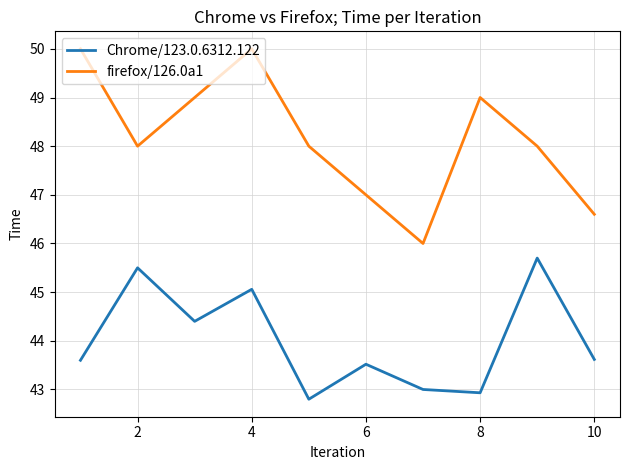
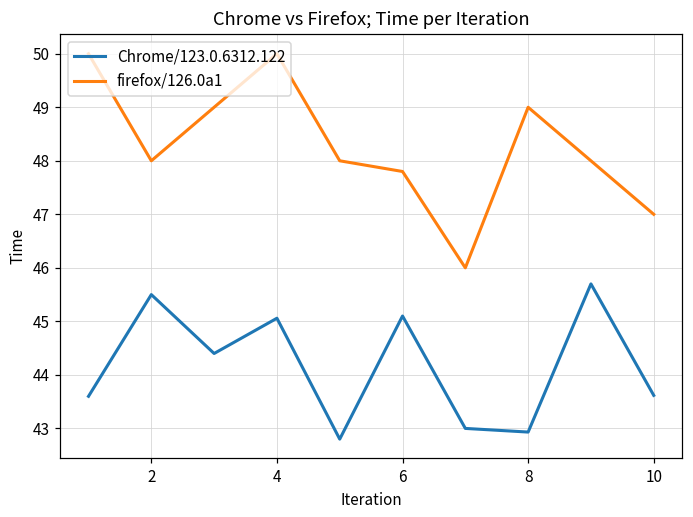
  {
    "Chrome/123.0.6312.122": {
      "2": 45.5,
      "4": 45.1,
-     "6": 43.5,
+     "6": 45.1,
      "8": 42.9,
      "10": 43.6
    },
    "firefox/126.0a1": {
      "2": 48.0,
-     "6": 47.0,
+     "6": 47.8,
      "8": 49.0,
-     "10": 46.6
+     "10": 47.0
    }
  }
